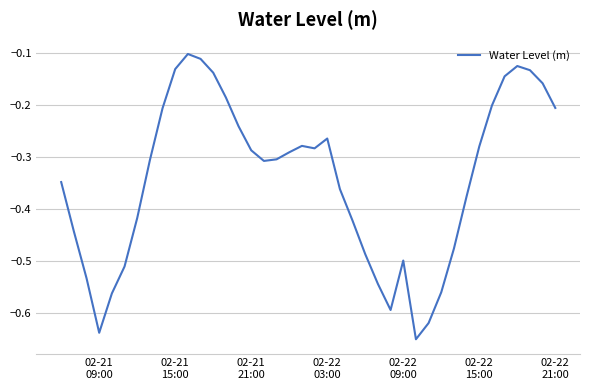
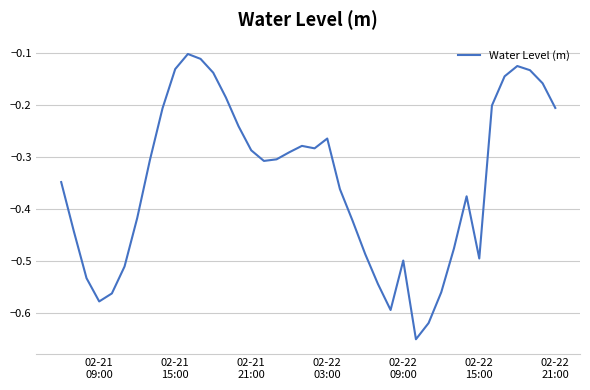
  {
-   "02-21 09:00": -0.64,
+   "02-21 09:00": -0.58,
    "02-21 15:00": -0.13,
    "02-21 21:00": -0.29,
    "02-22 03:00": -0.26,
    "02-22 09:00": -0.50,
-   "02-22 15:00": -0.28,
+   "02-22 15:00": -0.50,
    "02-22 21:00": -0.21
  }
